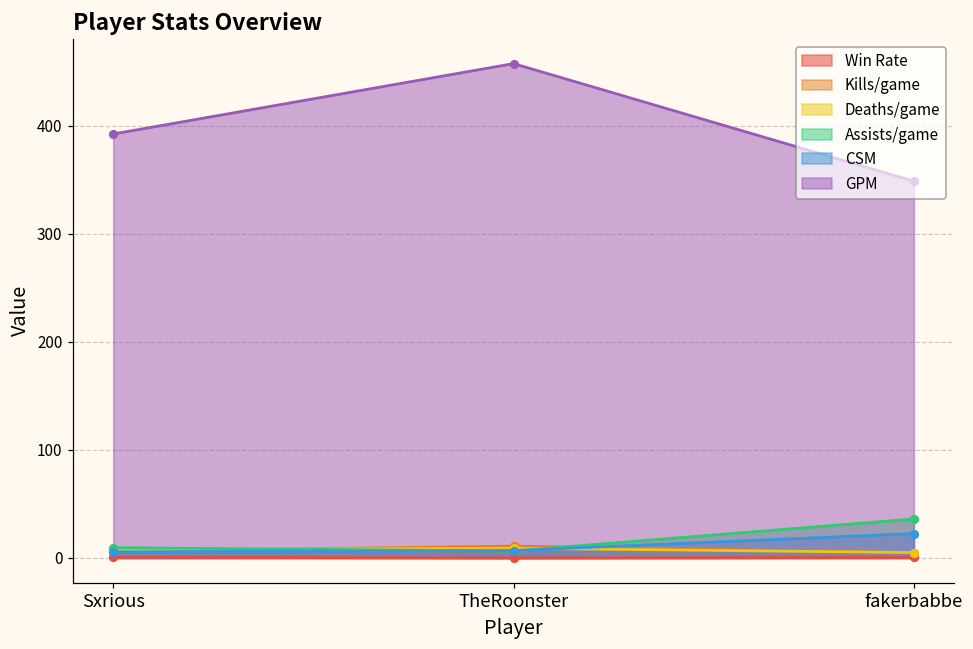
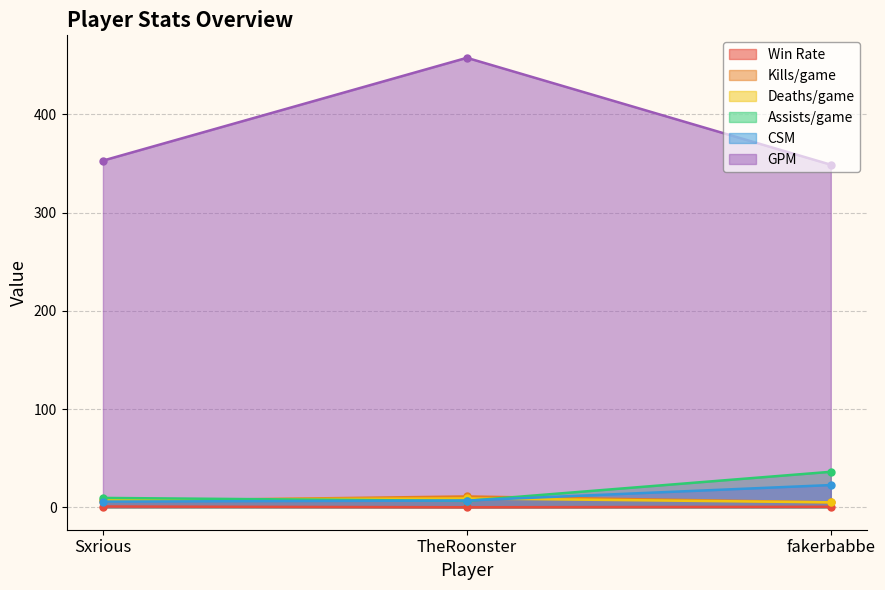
  {
    "Assists/game": {
      "fakerbabbe": 40
    },
    "CSM": {
      "fakerbabbe": 20
    },
    "GPM": {
-     "Sxrious": 390,
+     "Sxrious": 350,
      "TheRoonster": 460
    }
  }
